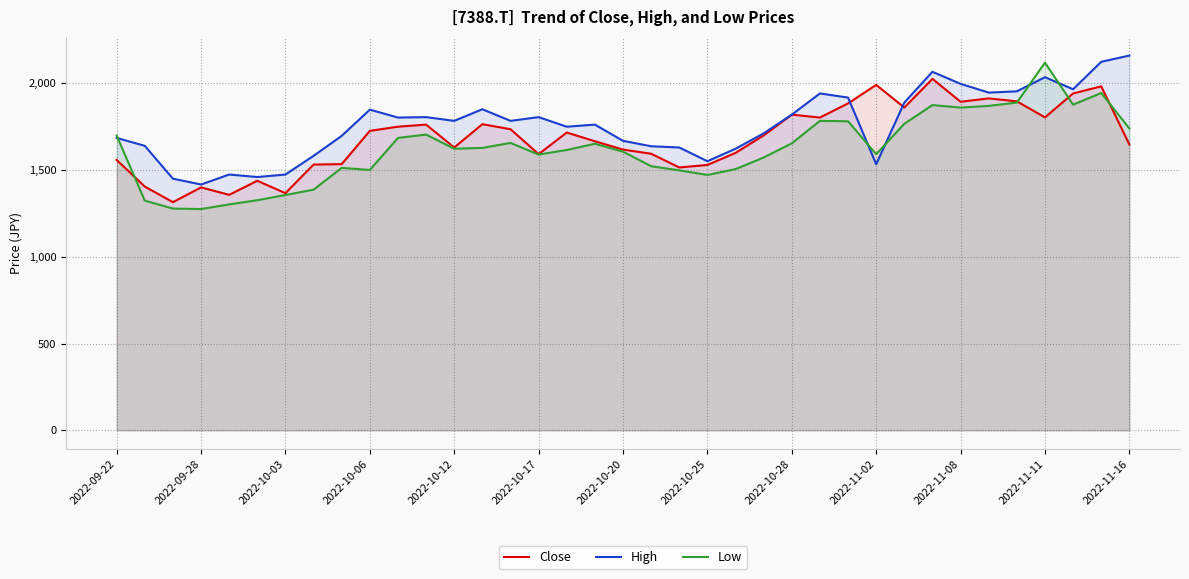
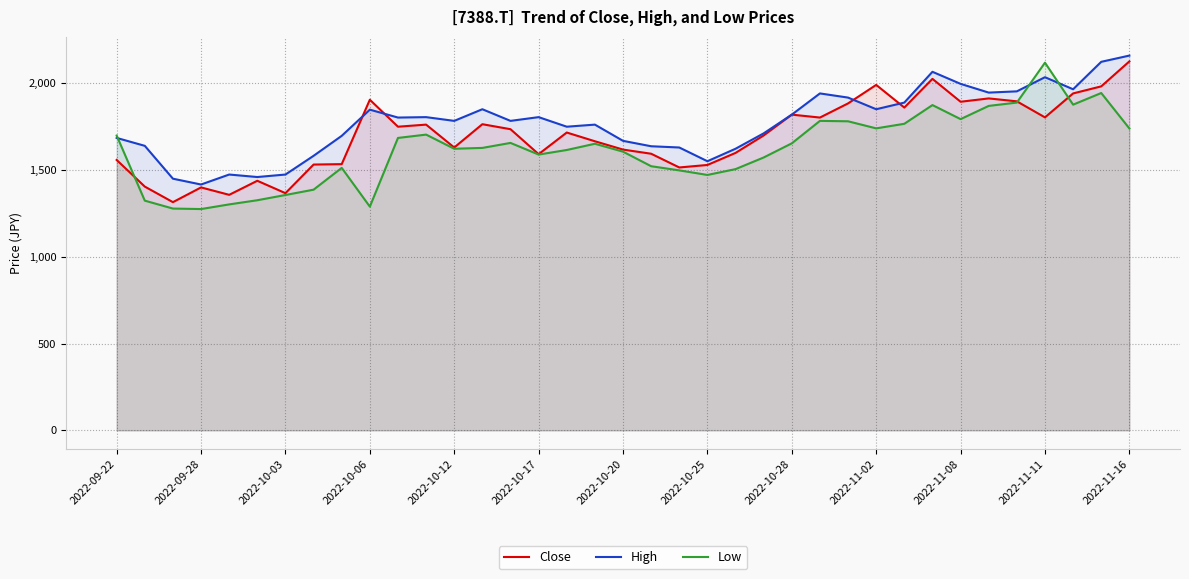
  {
    "Close": {
      "2022-09-22": "1,560",
      "2022-09-28": "1,400",
-     "2022-10-06": "1,730",
+     "2022-10-06": "1,900",
      "2022-10-25": "1,530",
      "2022-11-02": "1,990",
      "2022-11-08": "1,890",
      "2022-11-11": "1,800",
-     "2022-11-16": "1,650"
+     "2022-11-16": "2,130"
    },
    "High": {
      "2022-09-28": "1,420",
      "2022-10-03": "1,470",
      "2022-10-06": "1,850",
      "2022-10-12": "1,780",
      "2022-10-17": "1,800",
      "2022-10-20": "1,670",
      "2022-10-25": "1,550",
-     "2022-11-02": "1,530",
+     "2022-11-02": "1,850",
      "2022-11-08": "2,000",
      "2022-11-11": "2,030",
      "2022-11-16": "2,160"
    },
    "Low": {
      "2022-09-28": "1,270",
-     "2022-10-06": "1,500",
+     "2022-10-06": "1,290",
      "2022-10-25": "1,470",
      "2022-10-28": "1,650",
-     "2022-11-02": "1,590",
-     "2022-11-08": "1,860",
+     "2022-11-02": "1,740",
+     "2022-11-08": "1,790",
      "2022-11-11": "2,120",
      "2022-11-16": "1,740"
    }
  }
